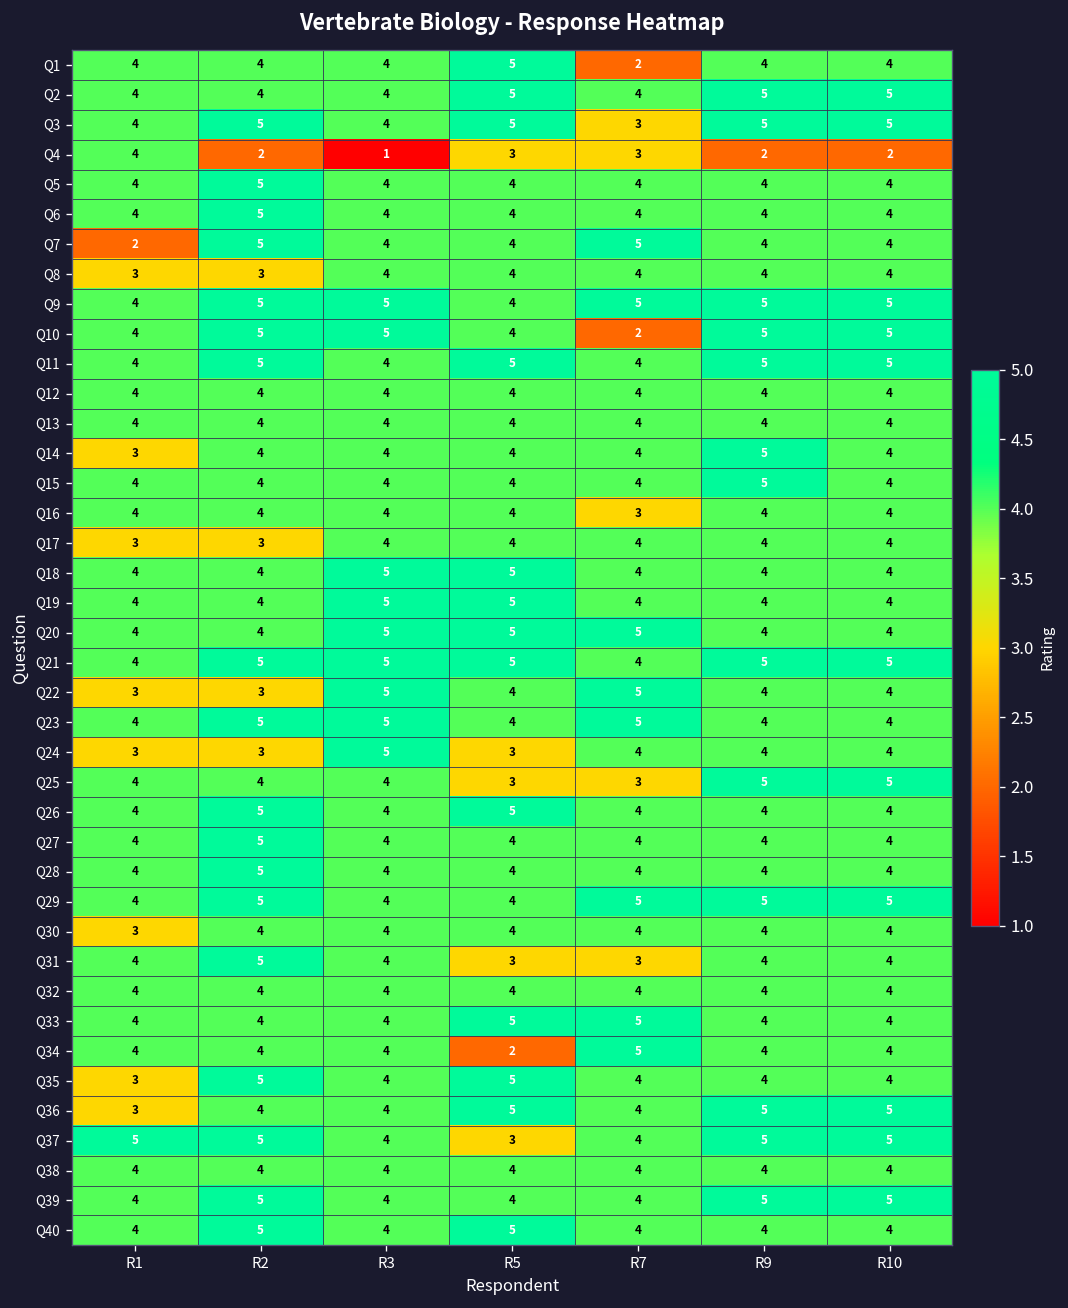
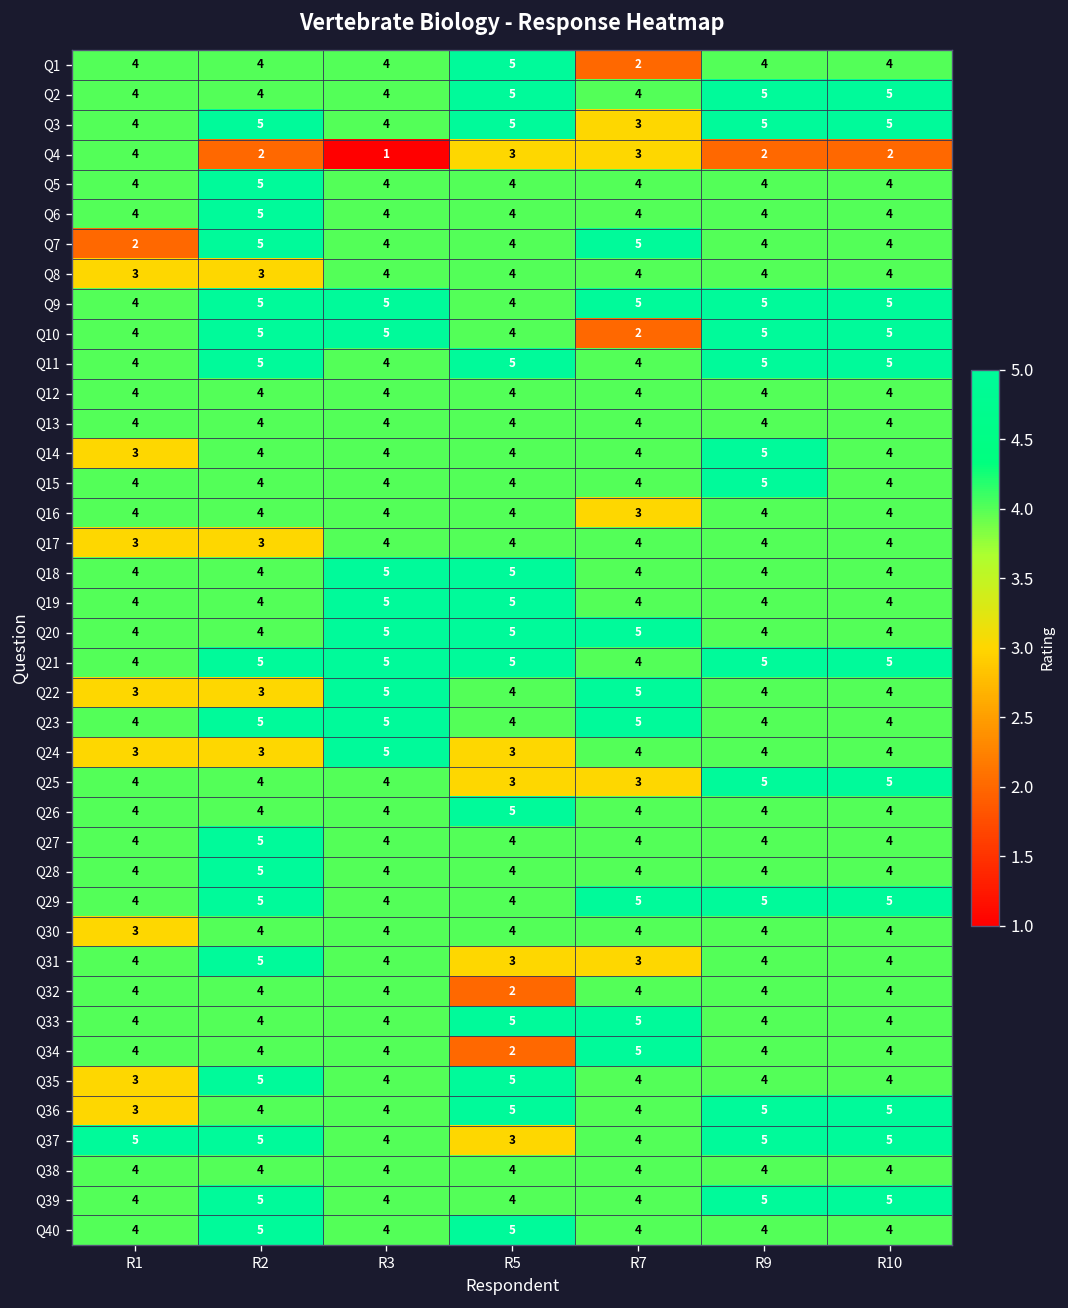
  {
    "Q26": {
      "R1": 4,
-     "R2": 5,
+     "R2": 4,
      "R3": 4,
      "R5": 5,
      "R7": 4,
      "R9": 4,
      "R10": 4
    },
    "Q32": {
      "R1": 4,
      "R2": 4,
      "R3": 4,
-     "R5": 4,
+     "R5": 2,
      "R7": 4,
      "R9": 4,
      "R10": 4
    }
  }
